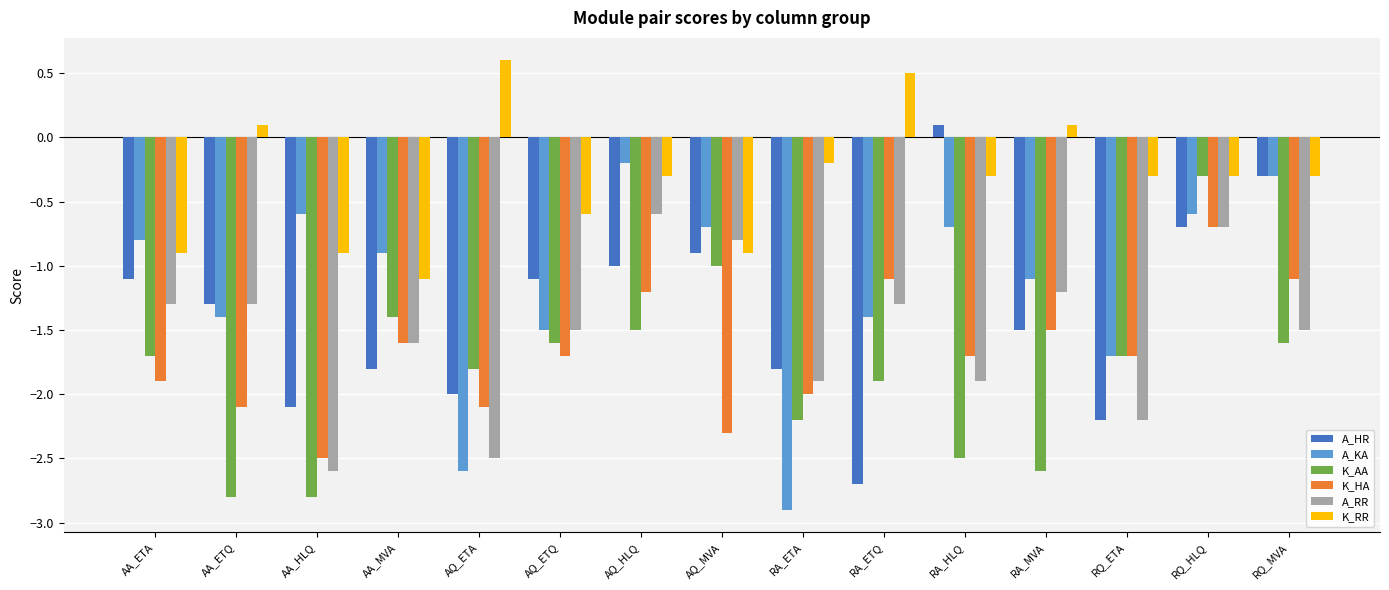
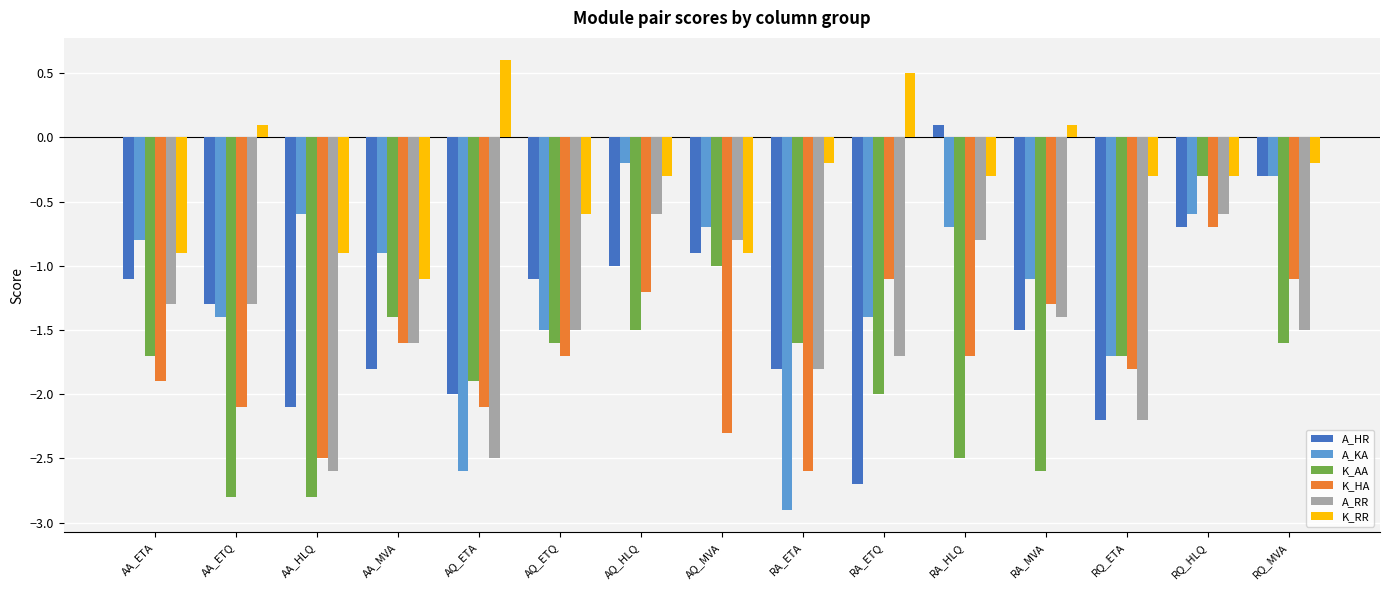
  {
    "K_AA": {
      "AA_ETA": -1.7,
      "AA_ETQ": -2.8,
      "AA_HLQ": -2.8,
      "AA_MVA": -1.4,
-     "AQ_ETA": -1.8,
+     "AQ_ETA": -1.9,
      "AQ_ETQ": -1.6,
      "AQ_HLQ": -1.5,
      "AQ_MVA": -1.0,
-     "RA_ETA": -2.2,
-     "RA_ETQ": -1.9,
+     "RA_ETA": -1.6,
+     "RA_ETQ": -2.0,
      "RA_HLQ": -2.5,
      "RA_MVA": -2.6,
      "RQ_ETA": -1.7,
      "RQ_HLQ": -0.3,
      "RQ_MVA": -1.6
    },
    "K_HA": {
      "AA_ETA": -1.9,
      "AA_ETQ": -2.1,
      "AA_HLQ": -2.5,
      "AA_MVA": -1.6,
      "AQ_ETA": -2.1,
      "AQ_ETQ": -1.7,
      "AQ_HLQ": -1.2,
      "AQ_MVA": -2.3,
-     "RA_ETA": -2.0,
+     "RA_ETA": -2.6,
      "RA_ETQ": -1.1,
      "RA_HLQ": -1.7,
-     "RA_MVA": -1.5,
-     "RQ_ETA": -1.7,
+     "RA_MVA": -1.3,
+     "RQ_ETA": -1.8,
      "RQ_HLQ": -0.7,
      "RQ_MVA": -1.1
    },
    "A_RR": {
      "AA_ETA": -1.3,
      "AA_ETQ": -1.3,
      "AA_HLQ": -2.6,
      "AA_MVA": -1.6,
      "AQ_ETA": -2.5,
      "AQ_ETQ": -1.5,
      "AQ_HLQ": -0.6,
      "AQ_MVA": -0.8,
-     "RA_ETA": -1.9,
-     "RA_ETQ": -1.3,
-     "RA_HLQ": -1.9,
-     "RA_MVA": -1.2,
+     "RA_ETA": -1.8,
+     "RA_ETQ": -1.7,
+     "RA_HLQ": -0.8,
+     "RA_MVA": -1.4,
      "RQ_ETA": -2.2,
-     "RQ_HLQ": -0.7,
+     "RQ_HLQ": -0.6,
      "RQ_MVA": -1.5
    },
    "K_RR": {
      "AA_ETA": -0.9,
      "AA_ETQ": 0.1,
      "AA_HLQ": -0.9,
      "AA_MVA": -1.1,
      "AQ_ETA": 0.6,
      "AQ_ETQ": -0.6,
      "AQ_HLQ": -0.3,
      "AQ_MVA": -0.9,
      "RA_ETA": -0.2,
      "RA_ETQ": 0.5,
      "RA_HLQ": -0.3,
      "RA_MVA": 0.1,
      "RQ_ETA": -0.3,
      "RQ_HLQ": -0.3,
-     "RQ_MVA": -0.3
+     "RQ_MVA": -0.2
    }
  }
